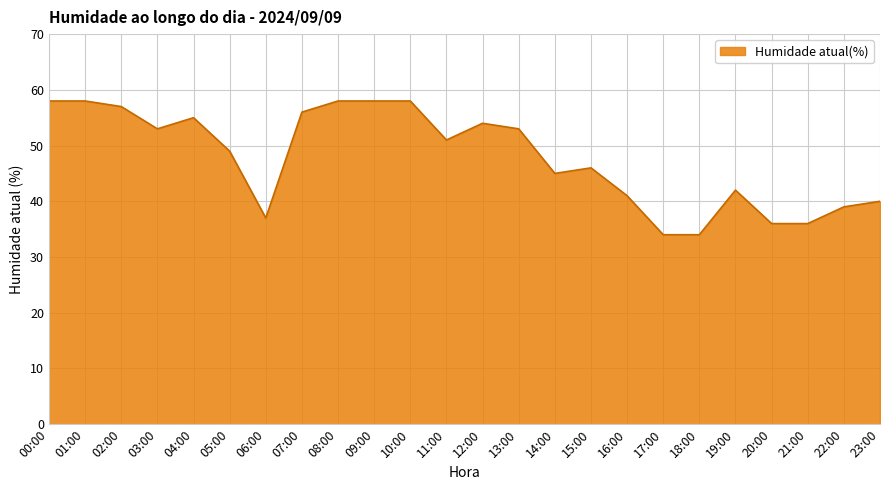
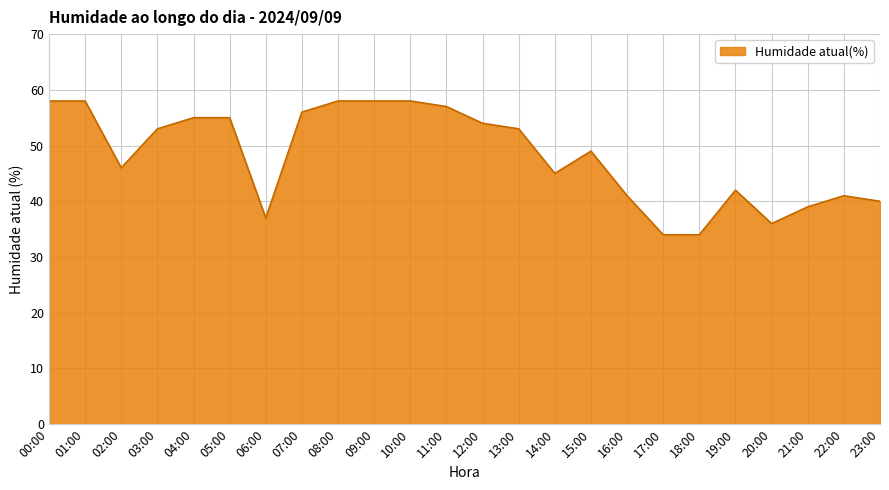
  {
    "00:00": 58,
    "01:00": 58,
-   "02:00": 57,
+   "02:00": 46,
    "03:00": 53,
    "04:00": 55,
-   "05:00": 49,
+   "05:00": 55,
    "06:00": 37,
    "07:00": 56,
    "08:00": 58,
    "09:00": 58,
    "10:00": 58,
-   "11:00": 51,
+   "11:00": 57,
    "12:00": 54,
    "13:00": 53,
    "14:00": 45,
-   "15:00": 46,
+   "15:00": 49,
    "16:00": 41,
    "17:00": 34,
    "18:00": 34,
    "19:00": 42,
    "20:00": 36,
-   "21:00": 36,
-   "22:00": 39,
+   "21:00": 39,
+   "22:00": 41,
    "23:00": 40
  }
